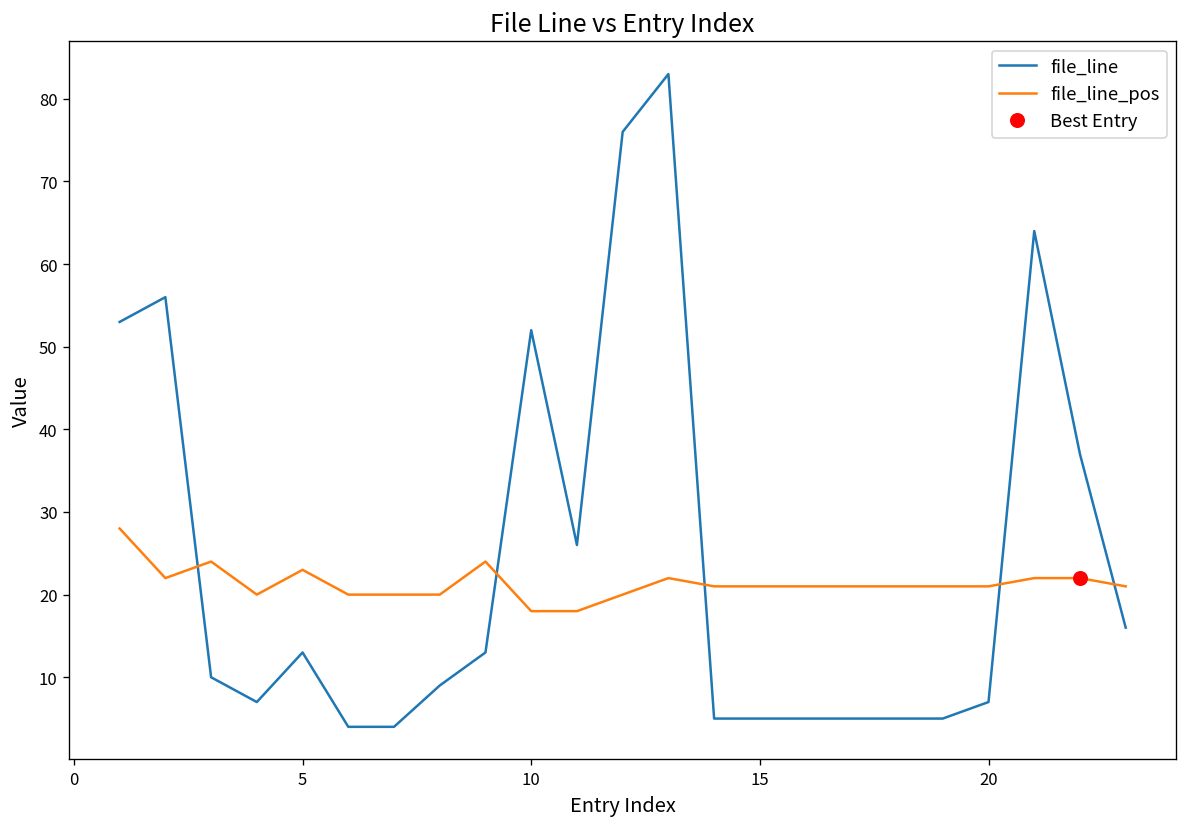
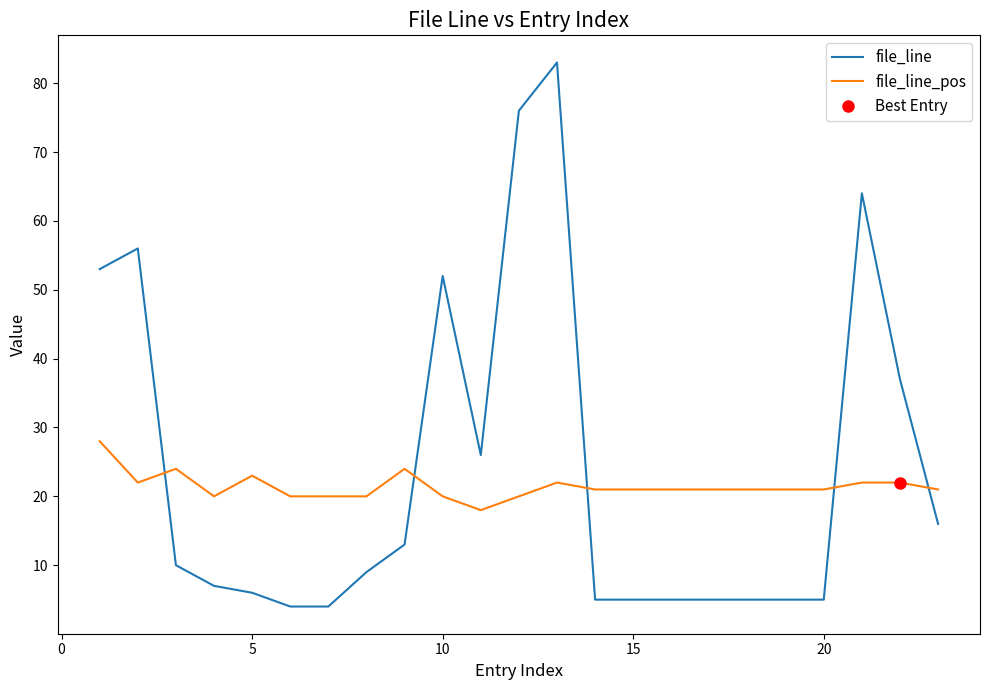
  {
    "file_line": {
-     "5": 13,
+     "5": 6,
      "10": 52,
      "15": 5,
-     "20": 7
+     "20": 5
    },
    "file_line_pos": {
      "5": 23,
-     "10": 18,
+     "10": 20,
      "15": 21,
      "20": 21
    }
  }
